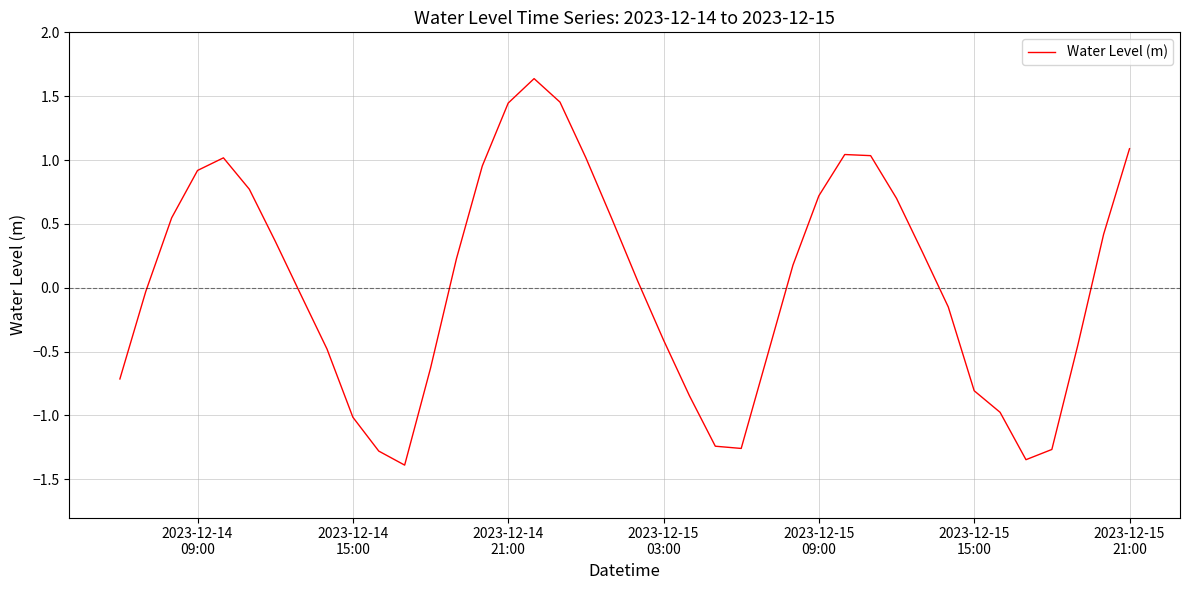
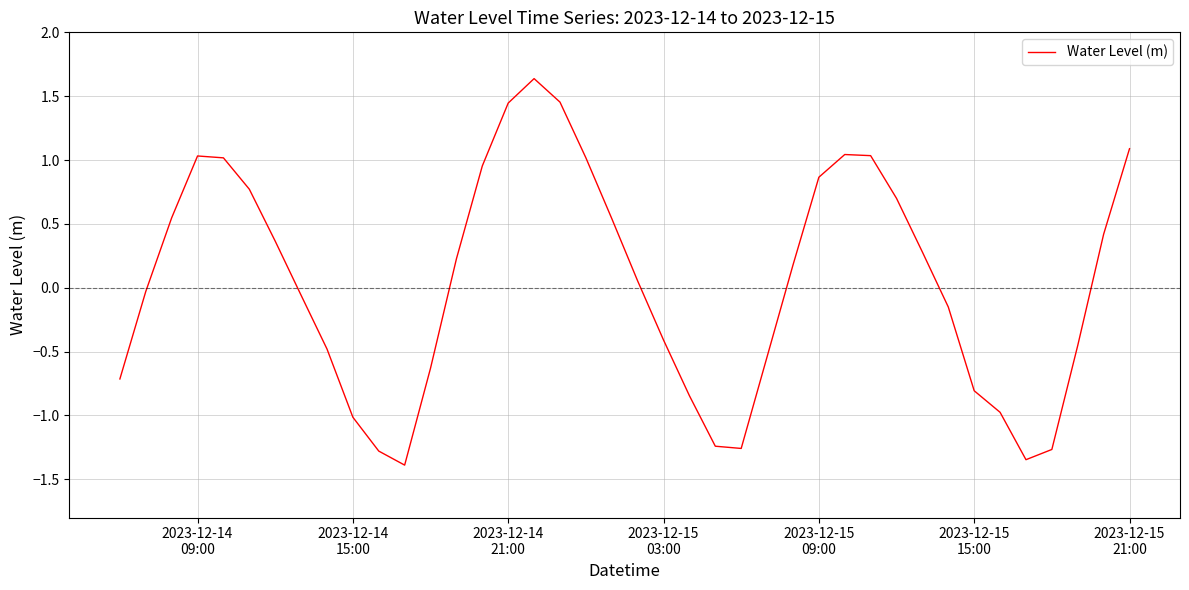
  {
-   "2023-12-14 09:00": 0.92,
+   "2023-12-14 09:00": 1.03,
    "2023-12-14 15:00": -1.01,
    "2023-12-14 21:00": 1.45,
    "2023-12-15 03:00": -0.41,
-   "2023-12-15 09:00": 0.72,
+   "2023-12-15 09:00": 0.87,
    "2023-12-15 15:00": -0.81,
    "2023-12-15 21:00": 1.09
  }
